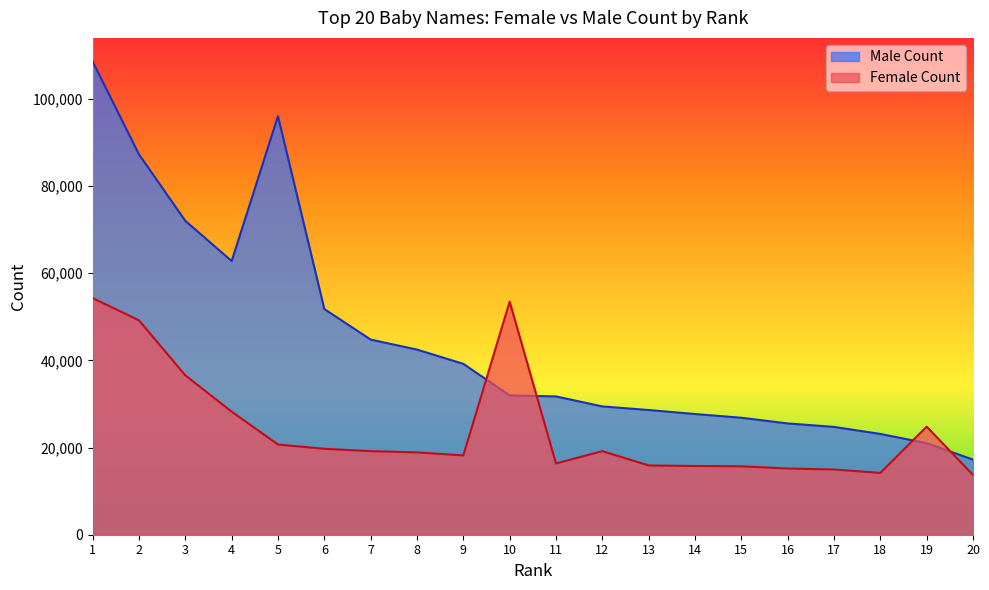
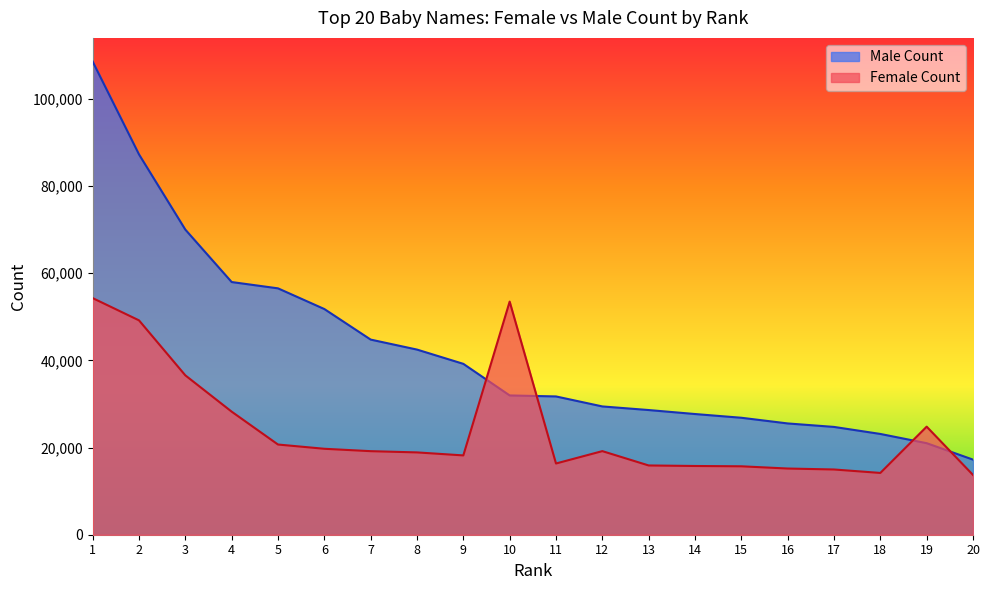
  {
    "Male Count": {
      "1": "109,000",
      "2": "87,000",
-     "3": "72,000",
-     "4": "63,000",
-     "5": "96,000",
+     "3": "70,000",
+     "4": "58,000",
+     "5": "57,000",
      "6": "52,000",
      "7": "45,000",
      "8": "42,000",
      "9": "39,000",
      "10": "32,000",
      "11": "32,000",
      "12": "29,000",
      "13": "29,000",
      "14": "28,000",
      "15": "27,000",
      "16": "26,000",
      "17": "25,000",
      "18": "23,000",
      "19": "21,000",
      "20": "17,000"
    },
    "Female Count": {
      "1": "54,000",
      "2": "49,000",
      "3": "37,000",
      "4": "28,000",
      "5": "21,000",
      "6": "20,000",
      "7": "19,000",
      "8": "19,000",
      "9": "18,000",
      "10": "53,000",
      "11": "16,000",
      "12": "19,000",
      "13": "16,000",
      "14": "16,000",
      "15": "16,000",
      "16": "15,000",
      "17": "15,000",
      "18": "14,000",
      "19": "25,000",
      "20": "14,000"
    }
  }
